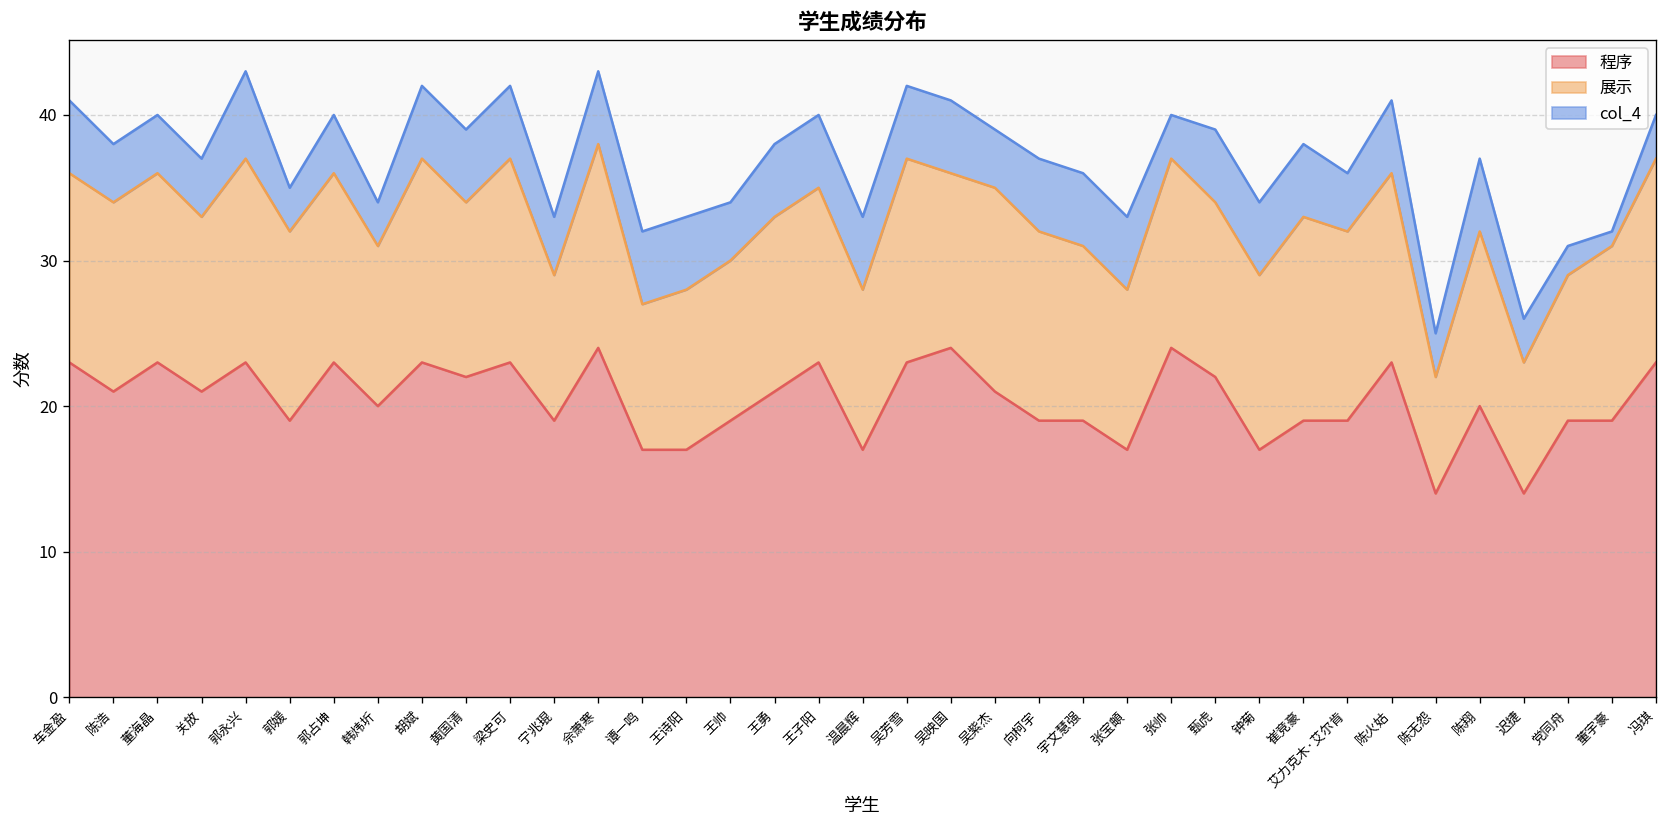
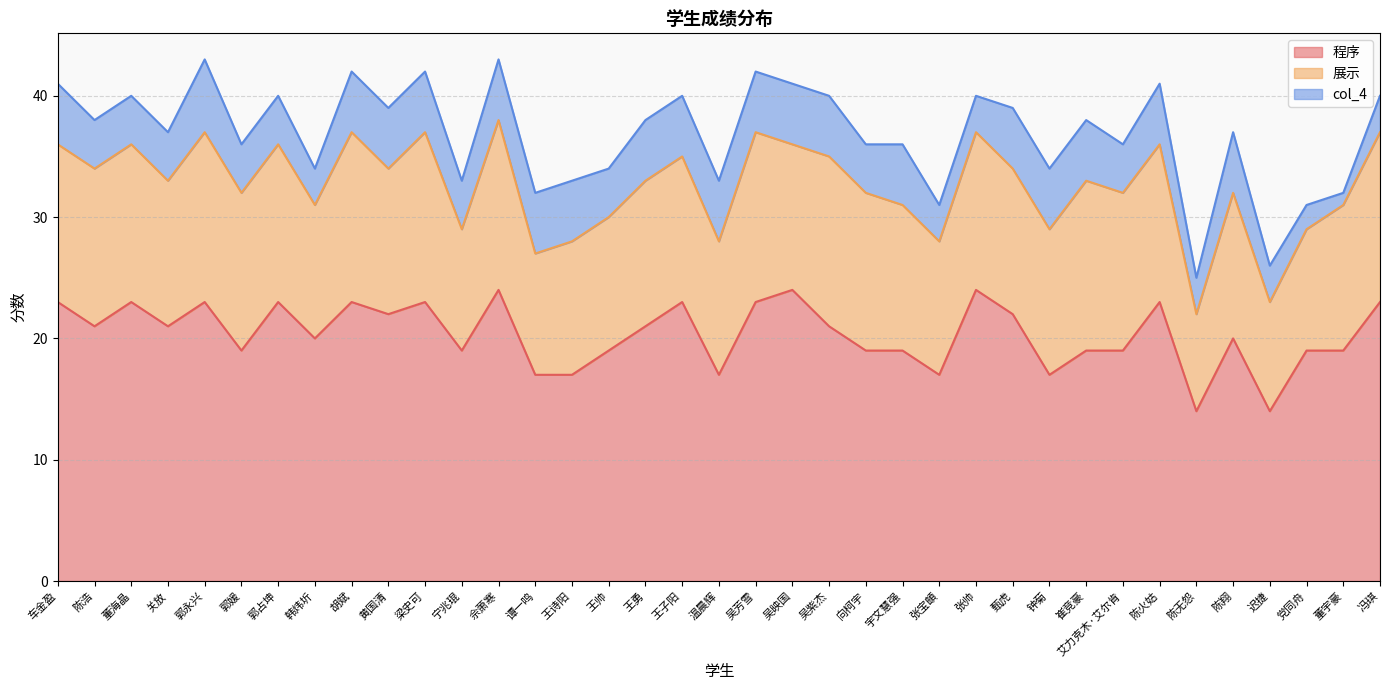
  {
    "col_4": {
      "车金盈": 5,
      "陈浩": 4,
      "董海晶": 4,
      "关放": 4,
      "郭永兴": 6,
-     "郭媛": 3,
+     "郭媛": 4,
      "郭占坤": 4,
      "韩炜圻": 3,
      "胡斌": 5,
      "黄国清": 5,
      "梁史可": 5,
      "宁兆琨": 4,
      "佘萧寒": 5,
      "谭一鸣": 5,
      "王诗阳": 5,
      "王帅": 4,
      "王勇": 5,
      "王子阳": 5,
      "温晨辉": 5,
      "吴芳雪": 5,
      "吴映国": 5,
-     "吴紫杰": 4,
-     "向柯宇": 5,
+     "吴紫杰": 5,
+     "向柯宇": 4,
      "宇文慧强": 5,
-     "张宝頔": 5,
+     "张宝頔": 3,
      "张帅": 3,
      "甄虎": 5,
      "钟菊": 5,
      "崔竞豪": 5,
      "艾力克木·艾尔肯": 4,
      "陈火姑": 5,
      "陈无怨": 3,
      "陈翔": 5,
      "迟捷": 3,
      "党同舟": 2,
      "董宇豪": 1,
      "冯琪": 3
    }
  }
